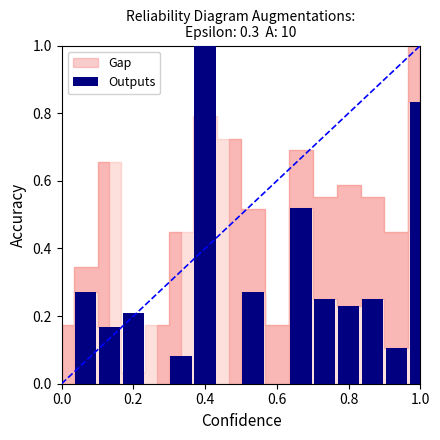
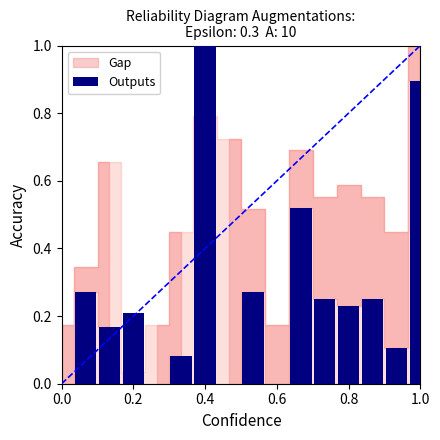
  {
    "Outputs": {
      "0.0": 0.00,
      "0.2": 0.21,
      "0.4": 1.00,
      "0.6": 0.00,
      "0.8": 0.23,
-     "1.0": 0.83
+     "1.0": 0.90
    }
  }
